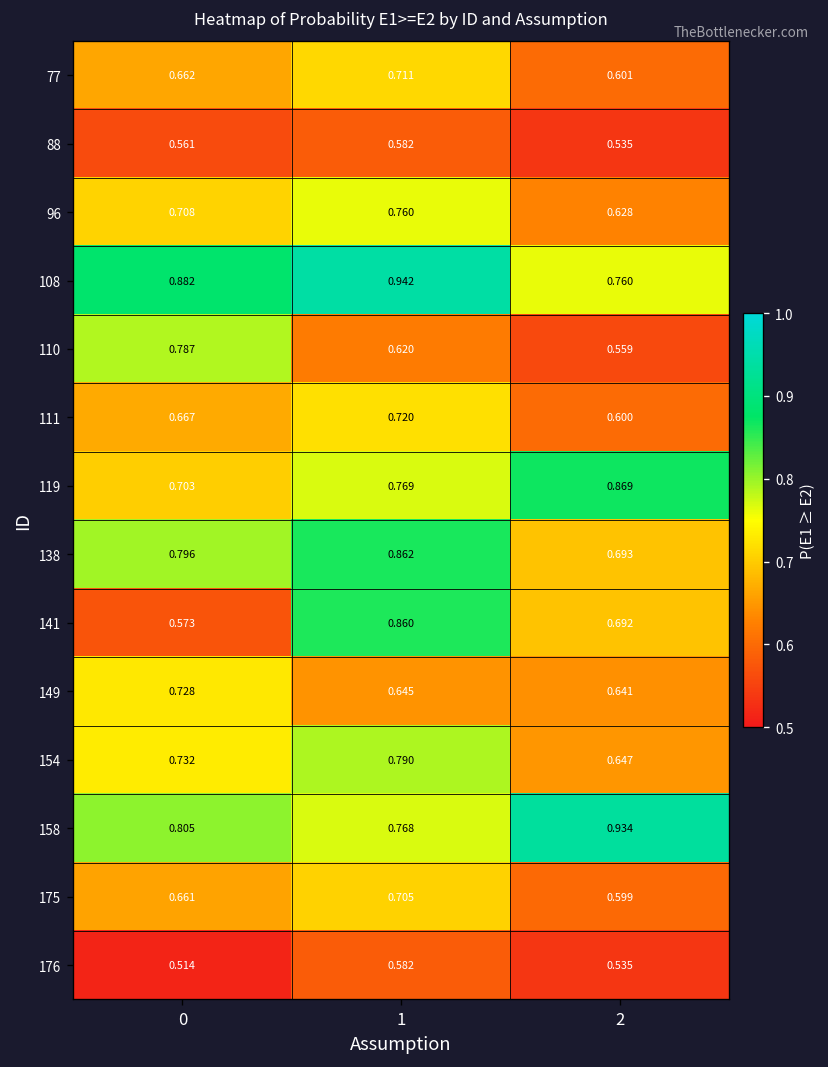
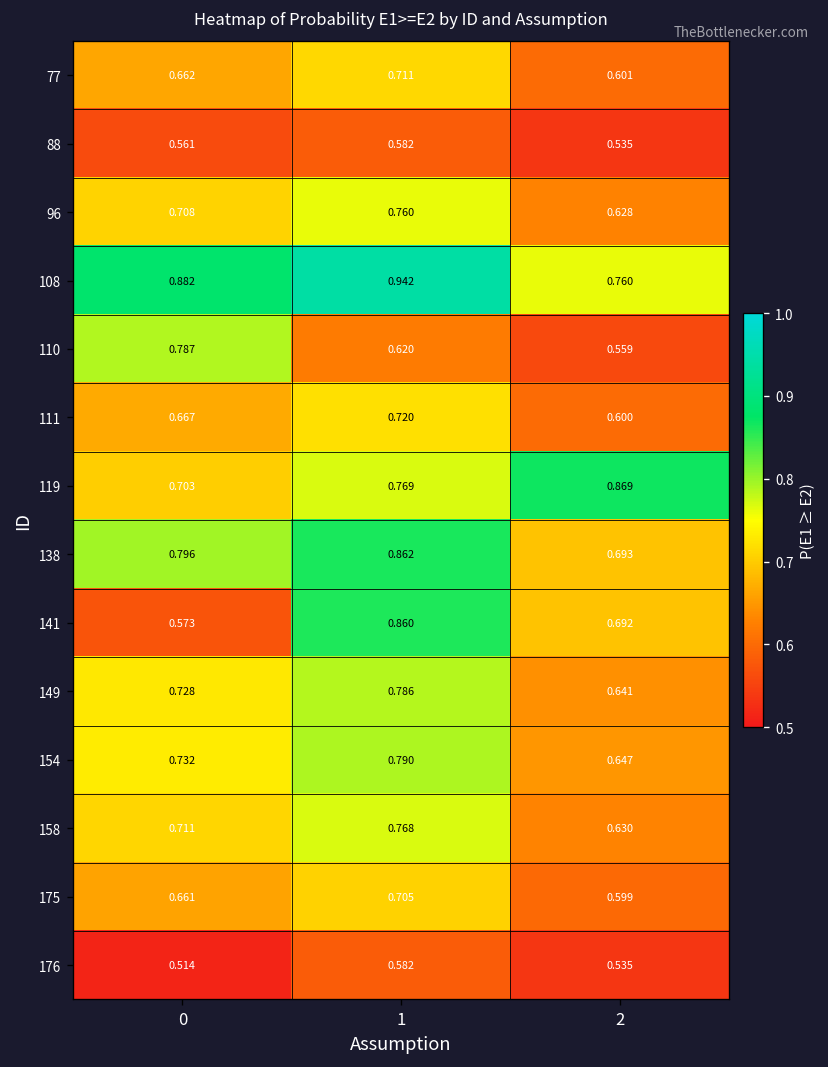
  {
    "77": {
      "0": 0.662,
      "1": 0.711,
      "2": 0.601
    },
    "88": {
      "0": 0.561,
      "1": 0.582,
      "2": 0.535
    },
    "96": {
      "0": 0.708,
      "1": 0.760,
      "2": 0.628
    },
    "108": {
      "0": 0.882,
      "1": 0.942,
      "2": 0.760
    },
    "110": {
      "0": 0.787,
      "1": 0.620,
      "2": 0.559
    },
    "111": {
      "0": 0.667,
      "1": 0.720,
      "2": 0.600
    },
    "119": {
      "0": 0.703,
      "1": 0.769,
      "2": 0.869
    },
    "138": {
      "0": 0.796,
      "1": 0.862,
      "2": 0.693
    },
    "141": {
      "0": 0.573,
      "1": 0.860,
      "2": 0.692
    },
    "149": {
      "0": 0.728,
-     "1": 0.645,
+     "1": 0.786,
      "2": 0.641
    },
    "154": {
      "0": 0.732,
      "1": 0.790,
      "2": 0.647
    },
    "158": {
-     "0": 0.805,
+     "0": 0.711,
      "1": 0.768,
-     "2": 0.934
+     "2": 0.630
    },
    "175": {
      "0": 0.661,
      "1": 0.705,
      "2": 0.599
    },
    "176": {
      "0": 0.514,
      "1": 0.582,
      "2": 0.535
    }
  }
